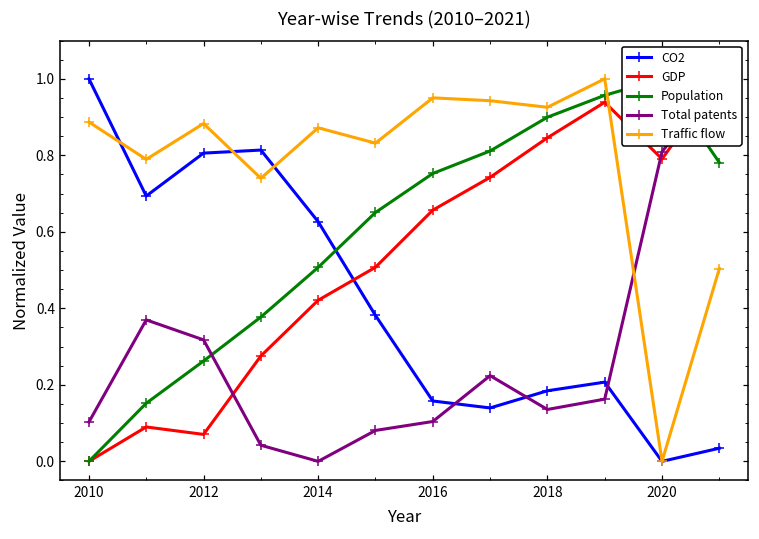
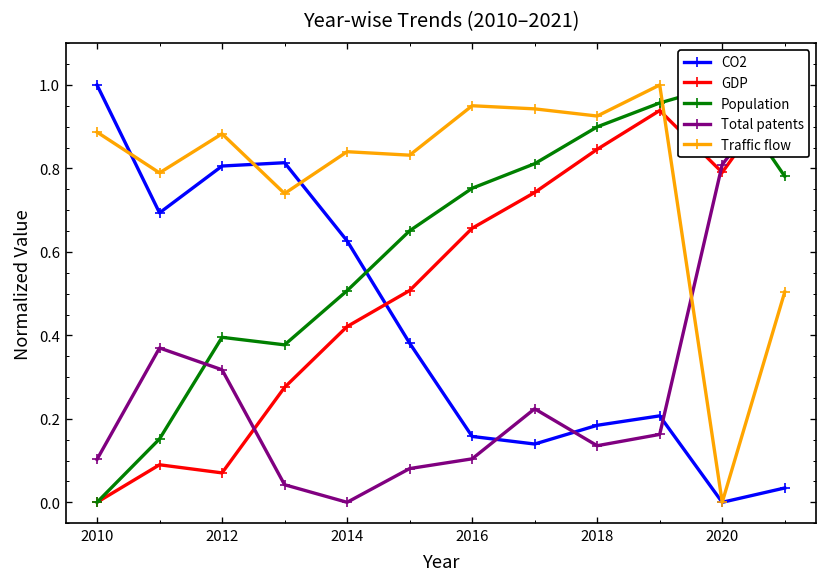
  {
    "CO2": {
      "2010": 1.00,
      "2012": 0.81,
      "2014": 0.63,
      "2016": 0.16,
      "2018": 0.18
    },
    "GDP": {
      "2012": 0.07,
      "2014": 0.42,
      "2016": 0.66,
      "2018": 0.85,
      "2020": 0.79
    },
    "Population": {
-     "2012": 0.26,
+     "2012": 0.40,
      "2014": 0.51,
      "2016": 0.75,
      "2018": 0.90
    },
    "Total patents": {
      "2010": 0.10,
      "2012": 0.32,
      "2014": 0.00,
      "2016": 0.10,
      "2018": 0.14,
      "2020": 0.81
    },
    "Traffic flow": {
      "2010": 0.89,
      "2012": 0.88,
-     "2014": 0.87,
+     "2014": 0.84,
      "2016": 0.95,
      "2018": 0.93
    }
  }
